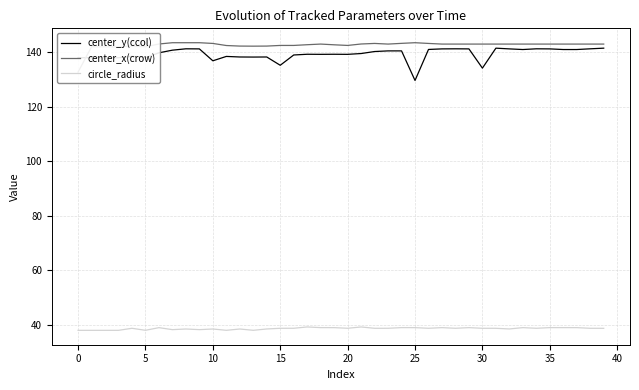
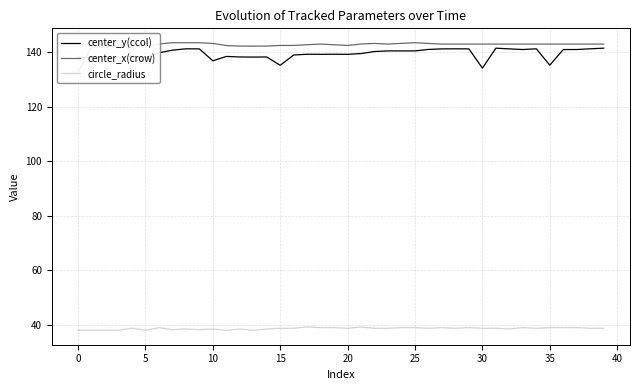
  {
    "center_y(ccol)": {
      "10": 137,
      "15": 135,
      "20": 139,
-     "25": 130,
+     "25": 140,
      "30": 134,
-     "35": 141
+     "35": 135
    },
    "center_x(crow)": {
      "10": 143,
      "15": 143,
      "20": 143,
      "25": 143,
      "30": 143,
      "35": 143
    },
    "circle_radius": {
      "0": 38,
      "5": 38,
      "10": 38,
      "15": 39,
      "20": 39,
      "25": 39,
      "30": 39,
      "35": 39
    }
  }
